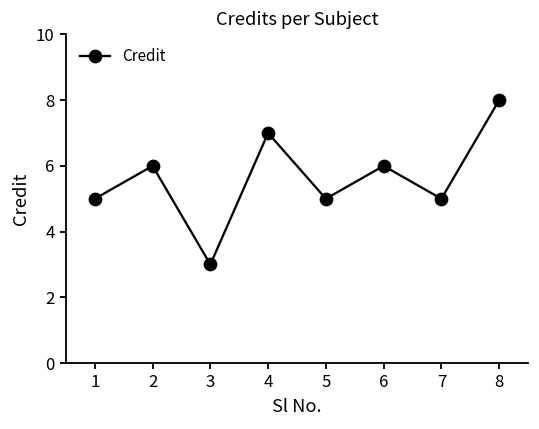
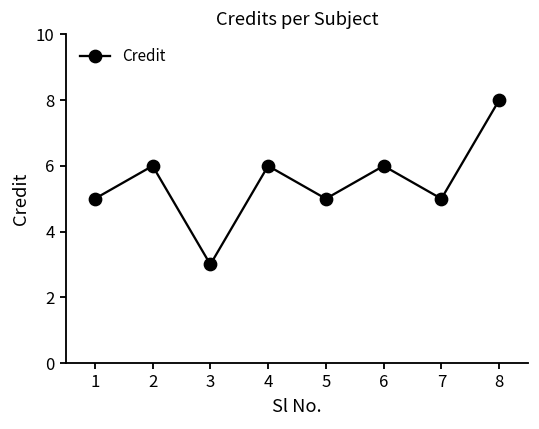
  {
    "1": 5,
    "2": 6,
    "3": 3,
-   "4": 7,
+   "4": 6,
    "5": 5,
    "6": 6,
    "7": 5,
    "8": 8
  }
